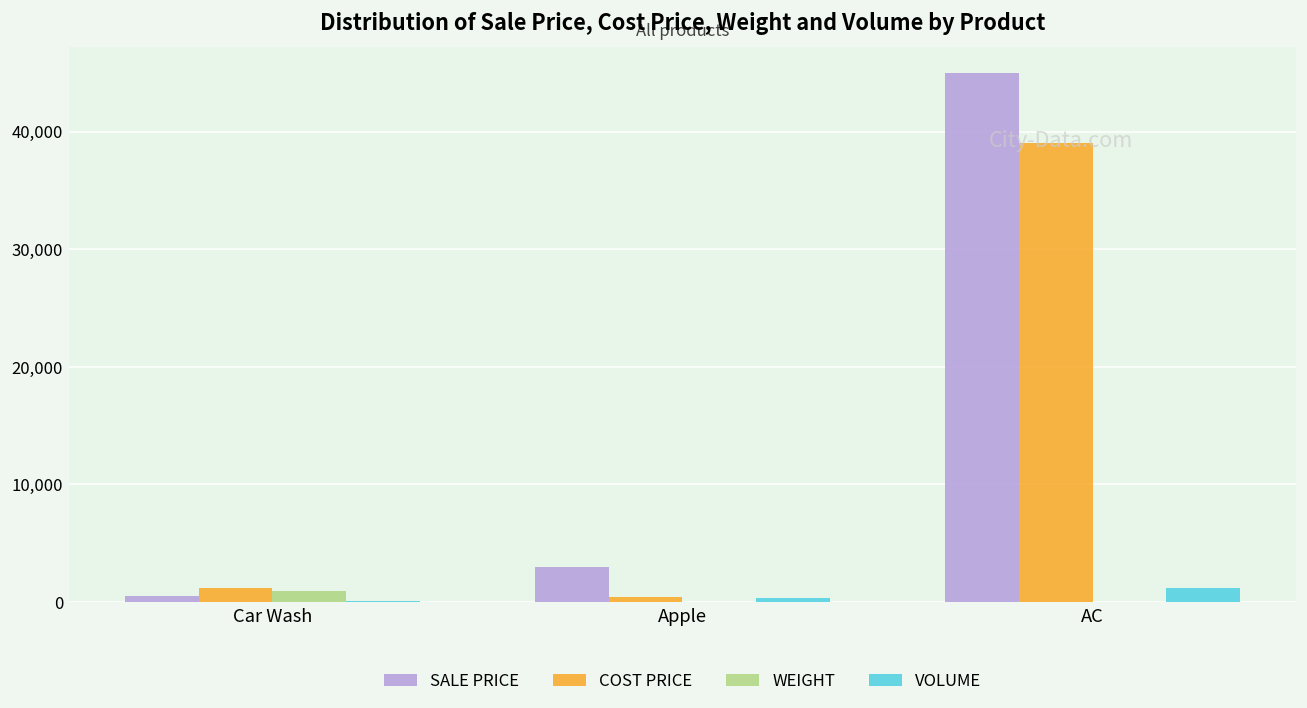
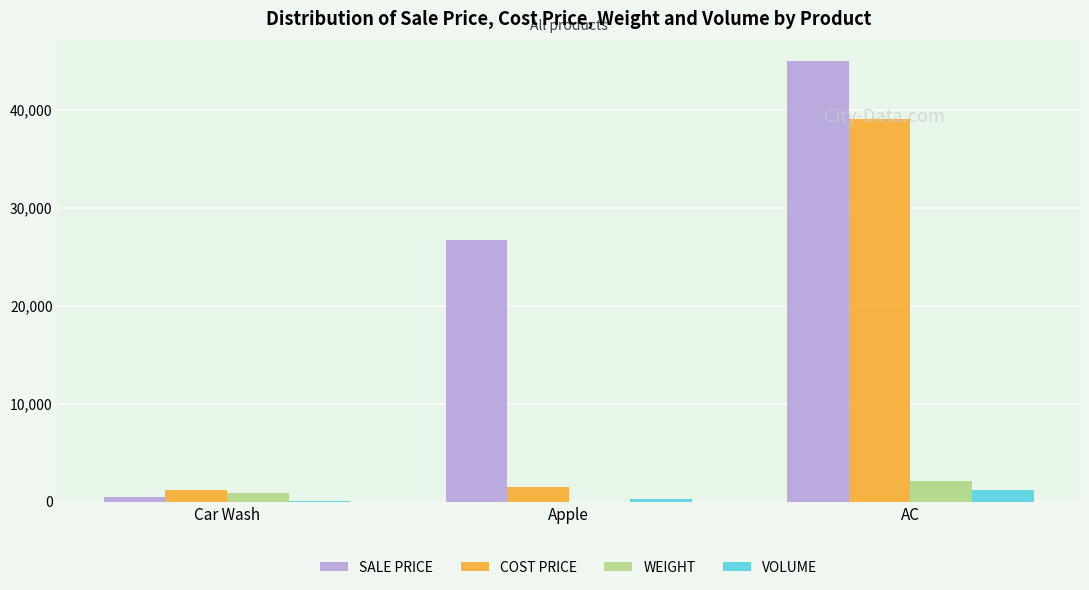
  {
    "SALE PRICE": {
      "Car Wash": "1,000",
-     "Apple": "3,000",
+     "Apple": "27,000",
      "AC": "45,000"
    },
    "COST PRICE": {
      "Car Wash": "1,000",
-     "Apple": "0",
+     "Apple": "2,000",
      "AC": "39,000"
    },
    "WEIGHT": {
      "Car Wash": "1,000",
-     "AC": "0"
+     "AC": "2,000"
    },
    "VOLUME": {
      "Apple": "0",
      "AC": "1,000"
    }
  }
